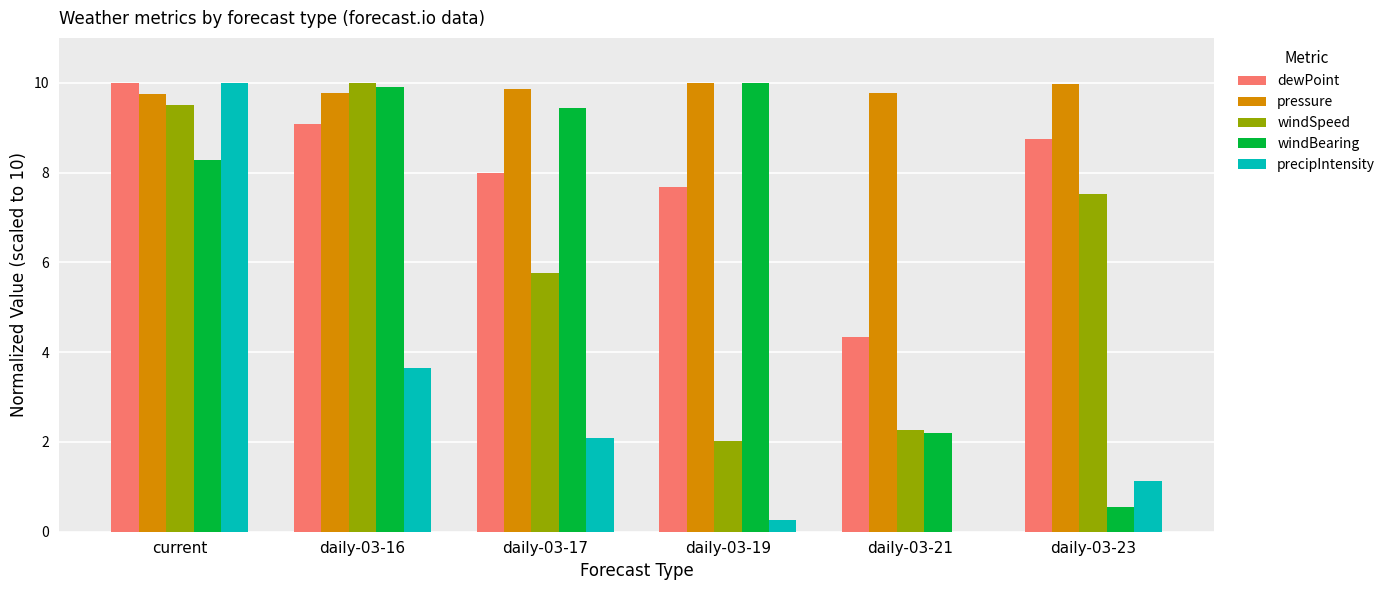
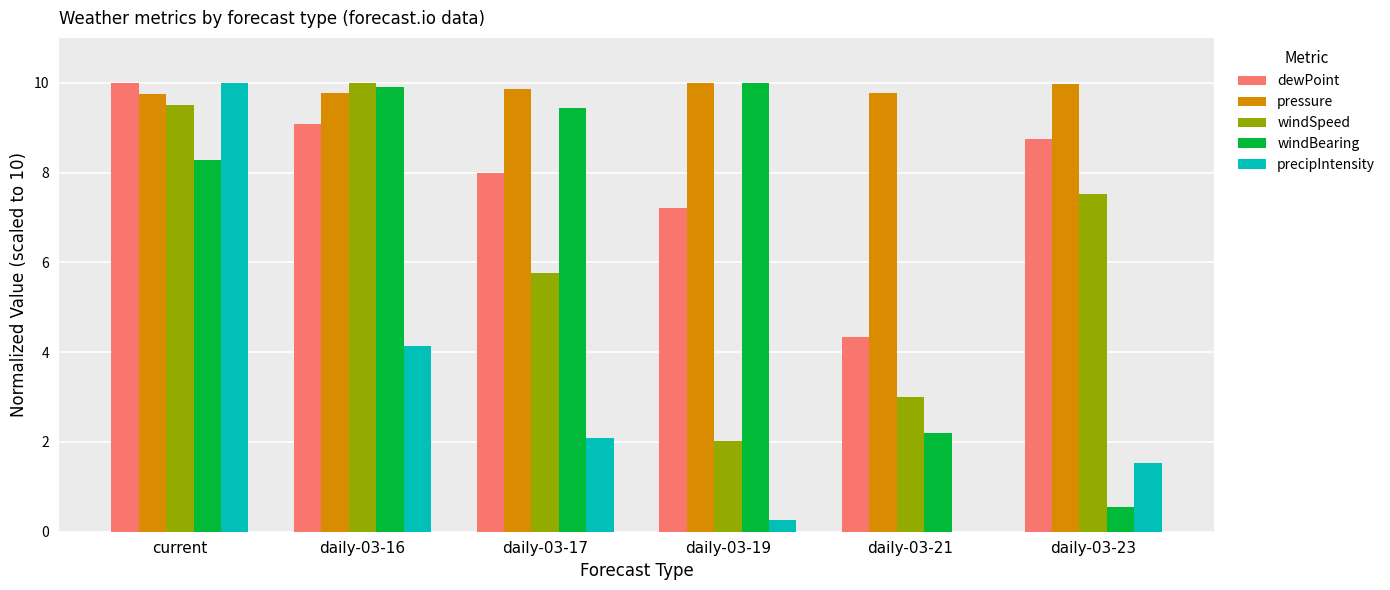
  {
    "dewPoint": {
      "current": 10.0,
      "daily-03-16": 9.1,
      "daily-03-17": 8.0,
-     "daily-03-19": 7.7,
+     "daily-03-19": 7.2,
      "daily-03-21": 4.3,
      "daily-03-23": 8.7
    },
    "pressure": {
      "current": 9.8,
      "daily-03-16": 9.8,
      "daily-03-17": 9.9,
      "daily-03-19": 10.0,
      "daily-03-21": 9.8,
      "daily-03-23": 10.0
    },
    "windSpeed": {
      "current": 9.5,
      "daily-03-16": 10.0,
      "daily-03-17": 5.8,
      "daily-03-19": 2.0,
-     "daily-03-21": 2.3,
+     "daily-03-21": 3.0,
      "daily-03-23": 7.5
    },
    "windBearing": {
      "current": 8.3,
      "daily-03-16": 9.9,
      "daily-03-17": 9.4,
      "daily-03-19": 10.0,
      "daily-03-21": 2.2,
      "daily-03-23": 0.5
    },
    "precipIntensity": {
      "current": 10.0,
-     "daily-03-16": 3.7,
+     "daily-03-16": 4.1,
      "daily-03-17": 2.1,
      "daily-03-19": 0.3,
      "daily-03-21": 0.0,
-     "daily-03-23": 1.1
+     "daily-03-23": 1.5
    }
  }
